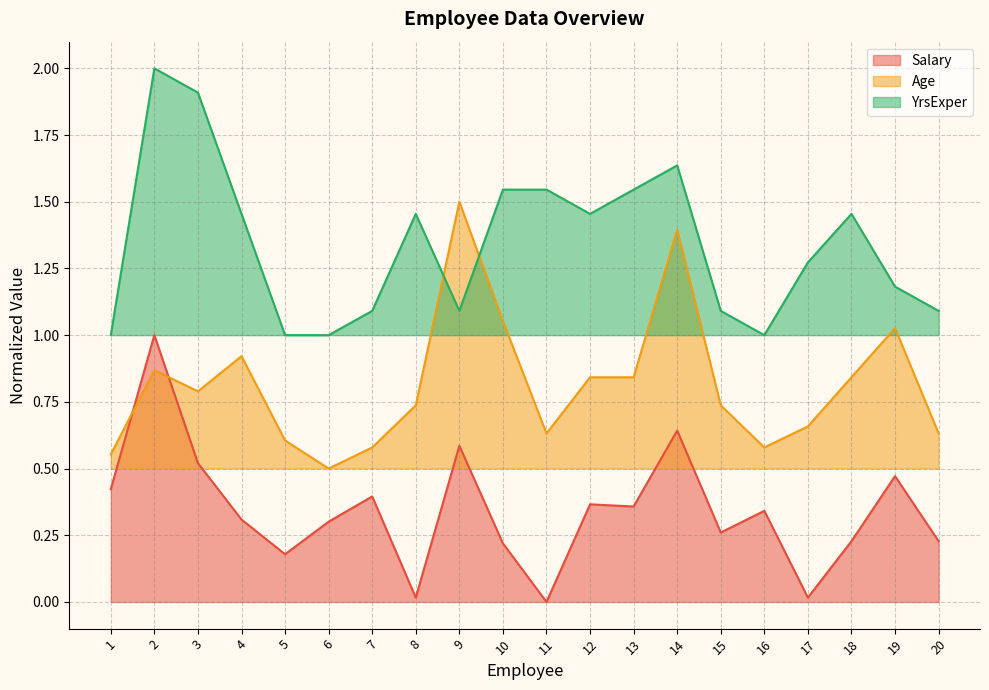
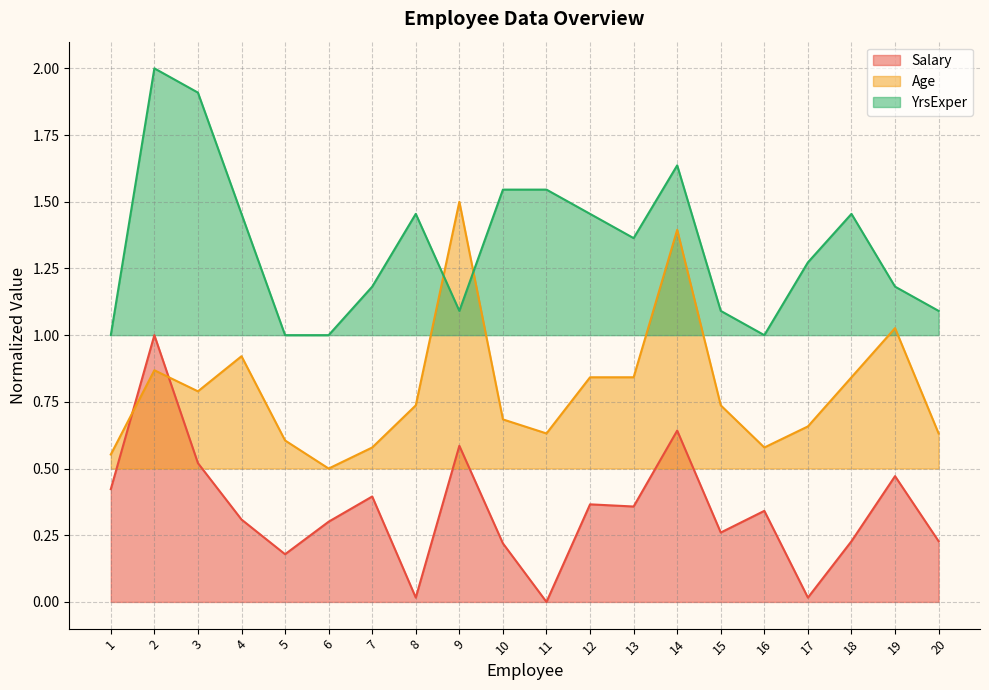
  {
    "Salary": {
      "1": 0.42,
      "2": 1.00,
      "3": 0.52,
      "4": 0.31,
      "5": 0.18,
      "6": 0.30,
      "7": 0.40,
      "8": 0.02,
      "9": 0.59,
      "10": 0.22,
      "11": 0.00,
      "12": 0.37,
      "13": 0.36,
      "14": 0.64,
      "15": 0.26,
      "16": 0.34,
      "17": 0.02,
      "18": 0.23,
      "19": 0.47,
      "20": 0.23
    },
    "Age": {
      "1": 0.55,
      "2": 0.87,
      "3": 0.79,
      "4": 0.92,
      "5": 0.61,
      "6": 0.50,
      "7": 0.58,
      "8": 0.74,
      "9": 1.50,
-     "10": 1.05,
+     "10": 0.68,
      "11": 0.63,
      "12": 0.84,
      "13": 0.84,
      "14": 1.39,
      "15": 0.74,
      "16": 0.58,
      "17": 0.66,
      "18": 0.84,
      "19": 1.03,
      "20": 0.63
    },
    "YrsExper": {
      "1": 1.00,
      "2": 2.00,
      "3": 1.91,
      "4": 1.45,
      "5": 1.00,
      "6": 1.00,
-     "7": 1.09,
+     "7": 1.18,
      "8": 1.45,
      "9": 1.09,
      "10": 1.55,
      "11": 1.55,
      "12": 1.45,
-     "13": 1.55,
+     "13": 1.36,
      "14": 1.64,
      "15": 1.09,
      "16": 1.00,
      "17": 1.27,
      "18": 1.45,
      "19": 1.18,
      "20": 1.09
    }
  }
